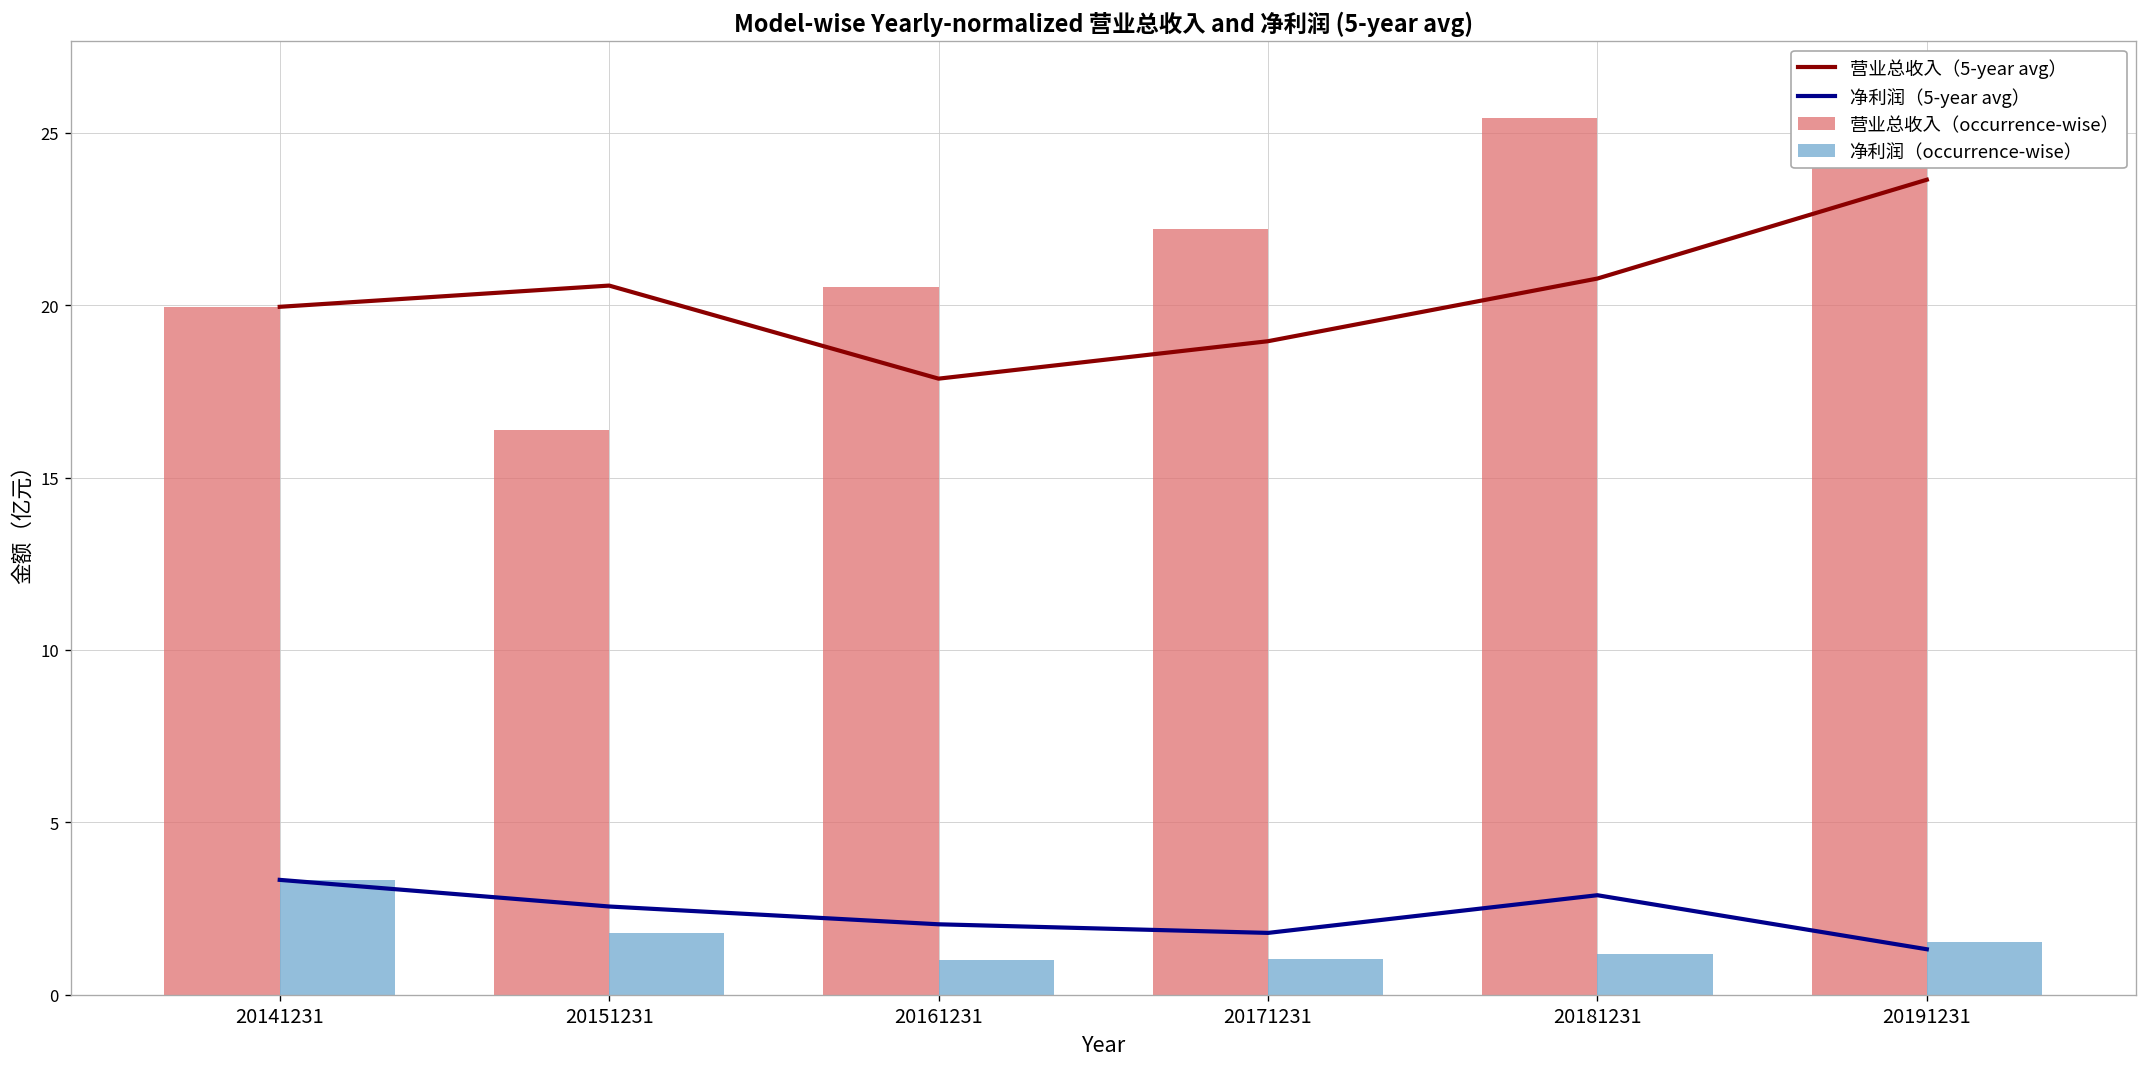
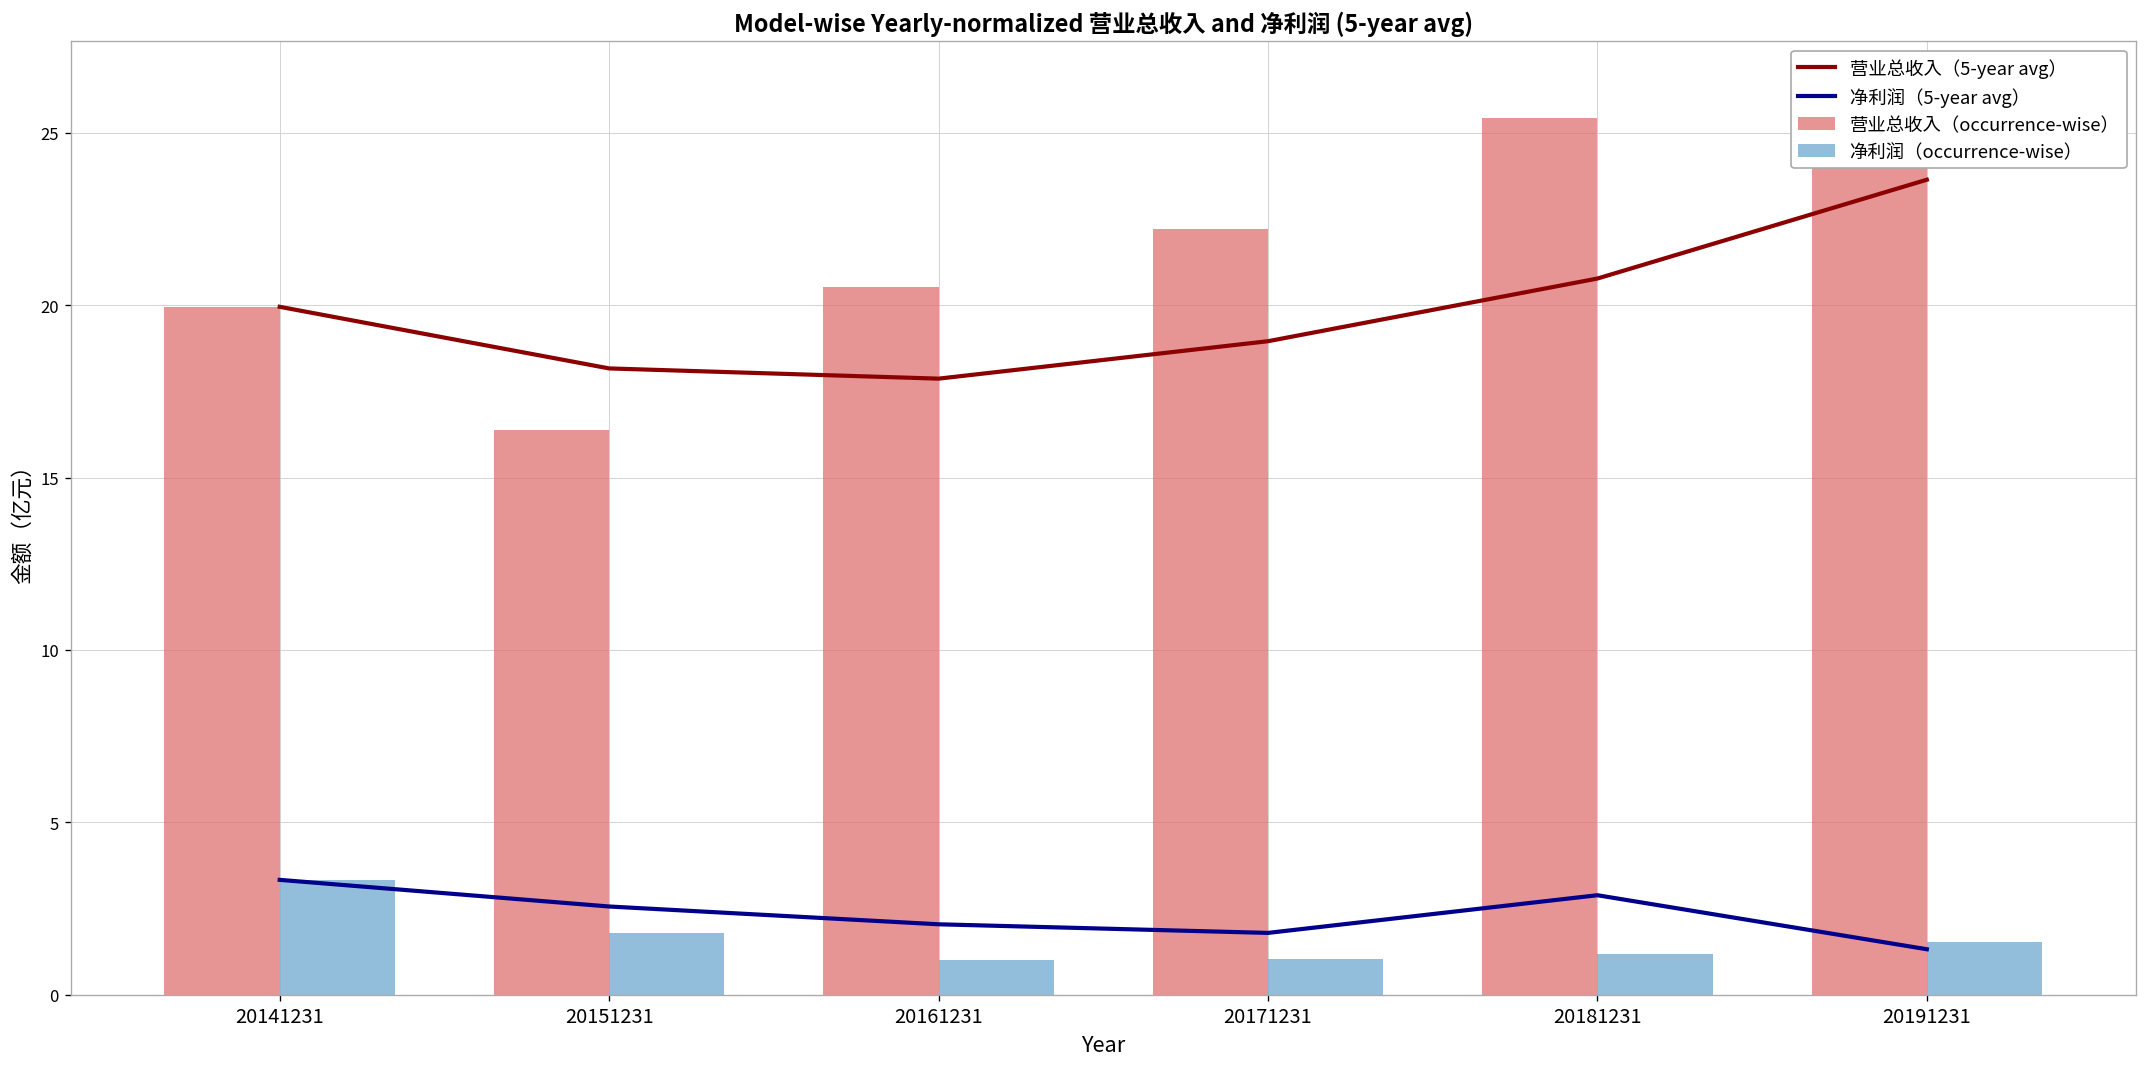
  {
    "营业总收入（occurrence-wise）": {
      "20141231": 20.0,
      "20151231": 16.4,
      "20161231": 20.5,
      "20171231": 22.2,
      "20181231": 25.4
    },
    "营业总收入（5-year avg）": {
      "20141231": 20.0,
-     "20151231": 20.6,
+     "20151231": 18.2,
      "20161231": 17.9,
      "20171231": 19.0,
      "20181231": 20.8,
      "20191231": 23.6
    },
    "净利润（5-year avg）": {
      "20141231": 3.3,
      "20151231": 2.6,
      "20161231": 2.0,
      "20171231": 1.8,
      "20181231": 2.9,
      "20191231": 1.3
    },
    "净利润（occurrence-wise）": {
      "20141231": 3.3,
      "20151231": 1.8,
      "20161231": 1.0,
      "20171231": 1.0,
      "20181231": 1.2,
      "20191231": 1.5
    }
  }
